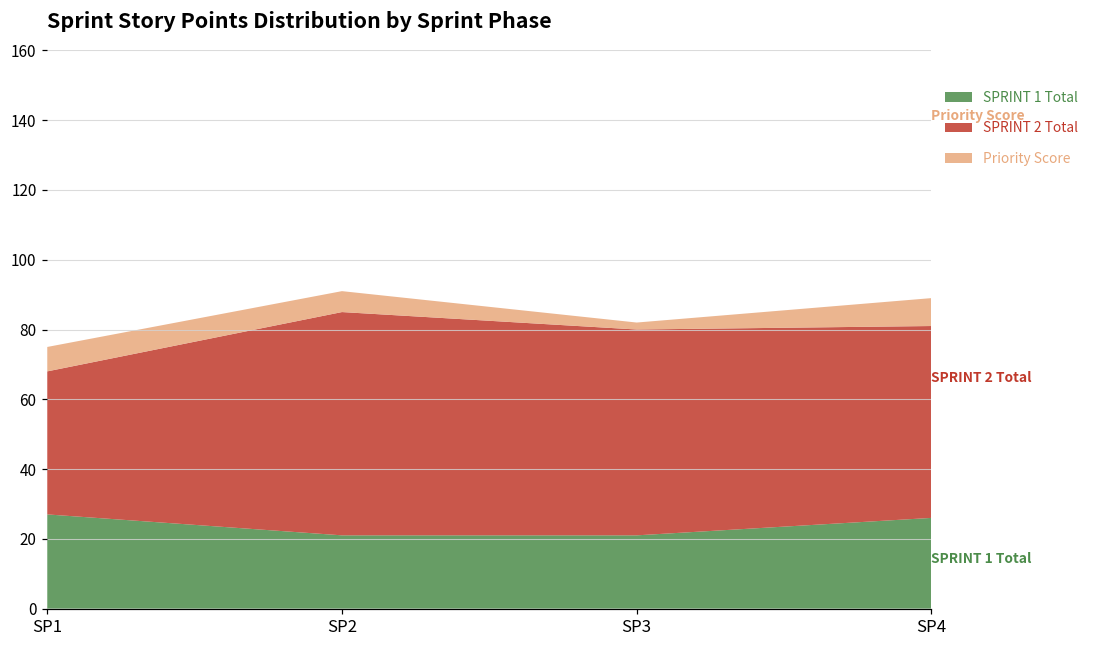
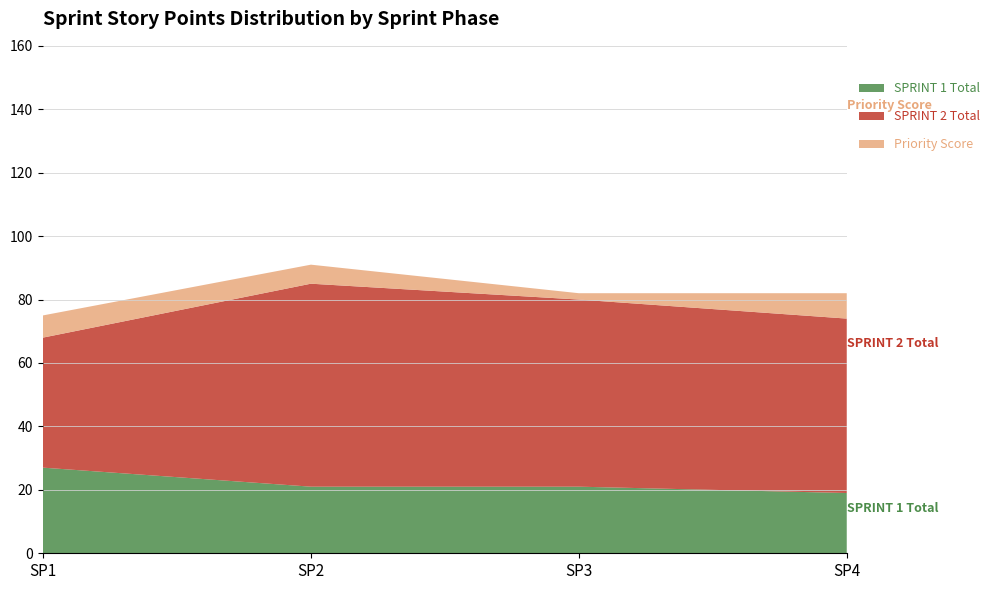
  {
    "SPRINT 1 Total": {
      "SP1": 27,
      "SP2": 21,
      "SP3": 21,
-     "SP4": 26
+     "SP4": 19
    },
    "SPRINT 2 Total": {
      "SP1": 41,
      "SP2": 64,
      "SP3": 59
    },
    "Priority Score": {
      "SP1": 7,
      "SP2": 6,
      "SP3": 2,
      "SP4": 8
    }
  }
